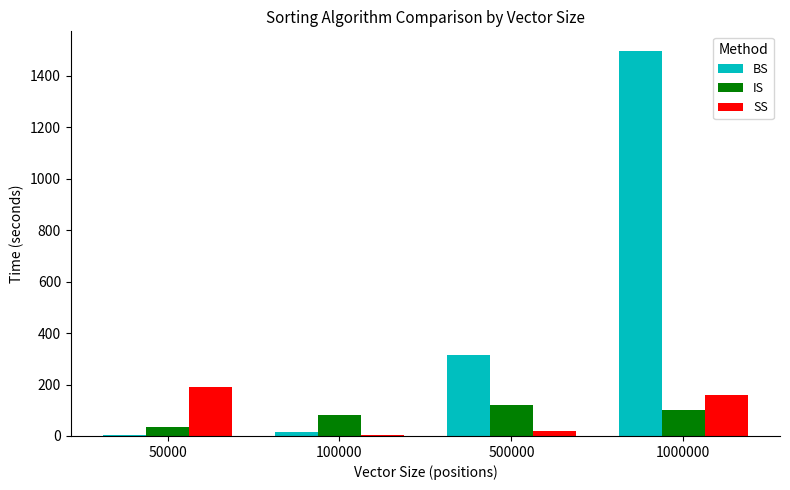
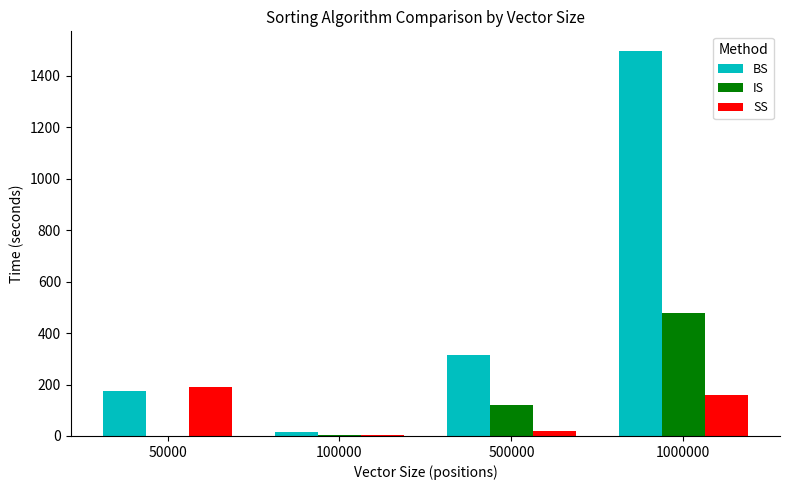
  {
    "BS": {
-     "50000": 0,
+     "50000": 170,
      "100000": 10,
      "500000": 310,
      "1000000": 1500
    },
    "IS": {
-     "50000": 40,
-     "100000": 80,
+     "50000": 0,
+     "100000": 0,
      "500000": 120,
-     "1000000": 100
+     "1000000": 480
    },
    "SS": {
      "50000": 190,
      "500000": 20,
      "1000000": 160
    }
  }
